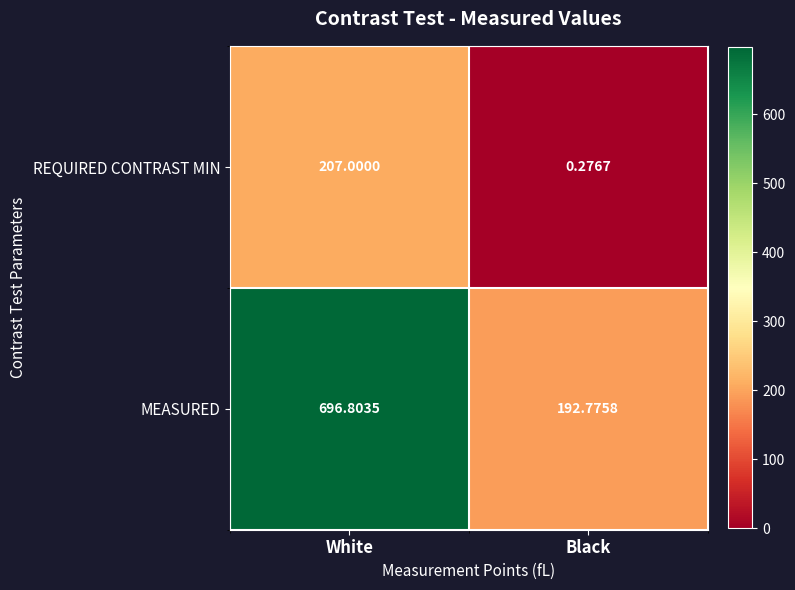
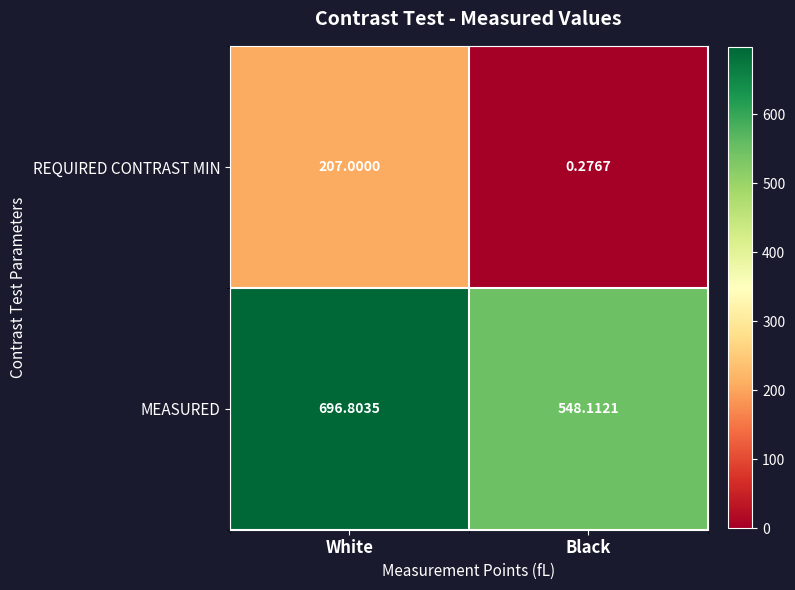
  {
    "REQUIRED CONTRAST MIN": {
      "White": 207.0000,
      "Black": 0.2767
    },
    "MEASURED": {
      "White": 696.8035,
-     "Black": 192.7758
+     "Black": 548.1121
    }
  }
